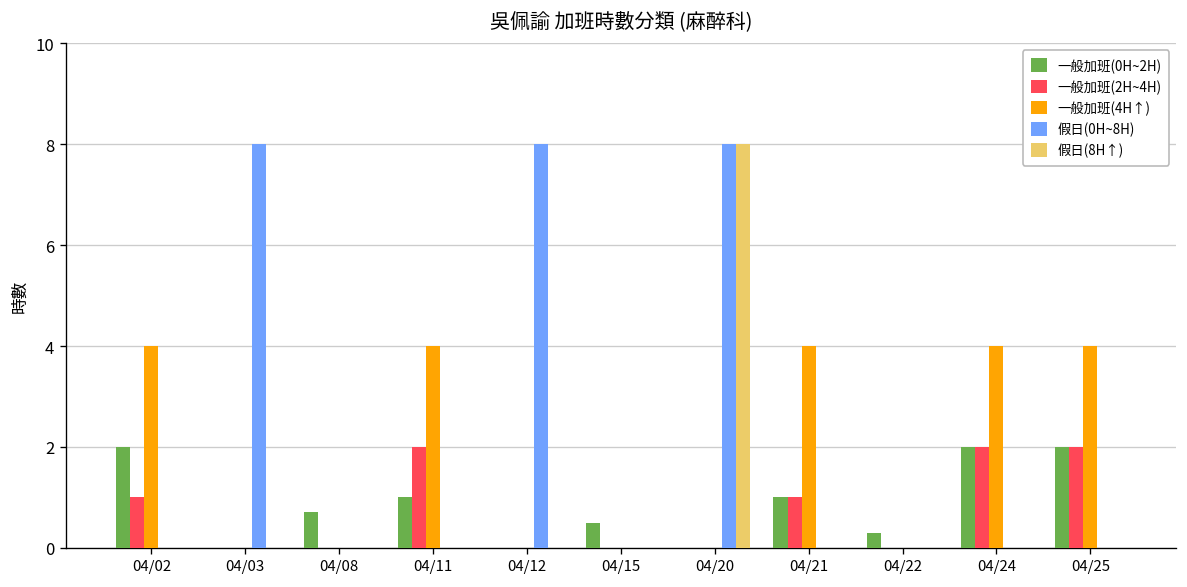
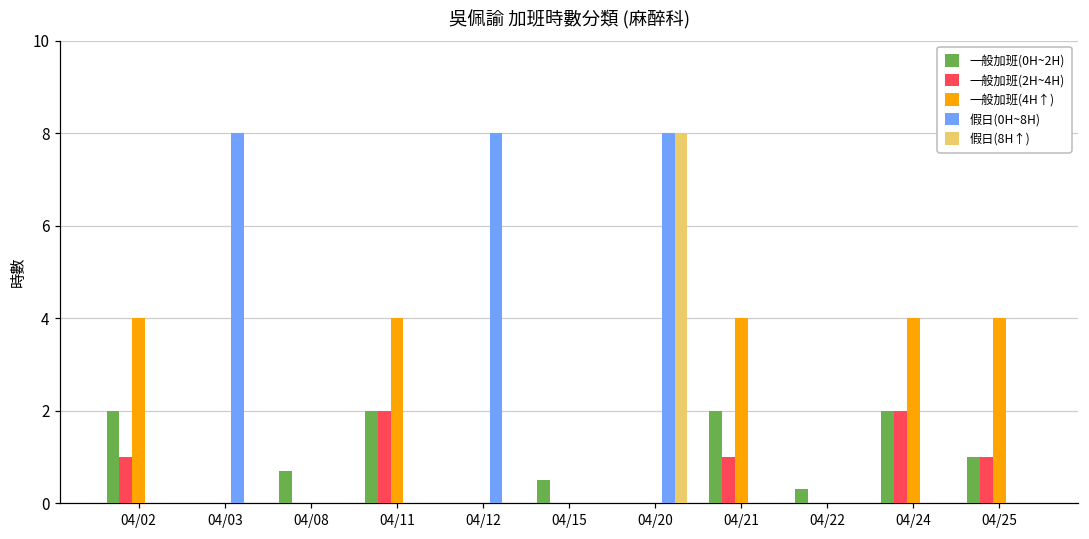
  {
    "一般加班(0H~2H)": {
      "04/02": 2,
      "04/03": 0,
      "04/08": 0.7,
-     "04/11": 1,
+     "04/11": 2,
      "04/12": 0,
      "04/15": 0.5,
      "04/20": 0,
-     "04/21": 1,
+     "04/21": 2,
      "04/22": 0.3,
      "04/24": 2,
-     "04/25": 2
+     "04/25": 1
    },
    "一般加班(2H~4H)": {
      "04/02": 1,
      "04/03": 0,
      "04/08": 0,
      "04/11": 2,
      "04/12": 0,
      "04/15": 0,
      "04/20": 0,
      "04/21": 1,
      "04/22": 0,
      "04/24": 2,
-     "04/25": 2
+     "04/25": 1
    },
    "一般加班(4H↑)": {
      "04/02": 4,
      "04/03": 0,
      "04/08": 0,
      "04/11": 4,
      "04/12": 0,
      "04/15": 0,
      "04/20": 0,
      "04/21": 4,
      "04/22": 0,
      "04/24": 4,
      "04/25": 4
    },
    "假日(0H~8H)": {
      "04/02": 0,
      "04/03": 8,
      "04/08": 0,
      "04/11": 0,
      "04/12": 8,
      "04/15": 0,
      "04/20": 8,
      "04/21": 0,
      "04/22": 0,
      "04/24": 0,
      "04/25": 0
    },
    "假日(8H↑)": {
      "04/02": 0,
      "04/03": 0,
      "04/08": 0,
      "04/11": 0,
      "04/12": 0,
      "04/15": 0,
      "04/20": 8,
      "04/21": 0,
      "04/22": 0,
      "04/24": 0,
      "04/25": 0
    }
  }
